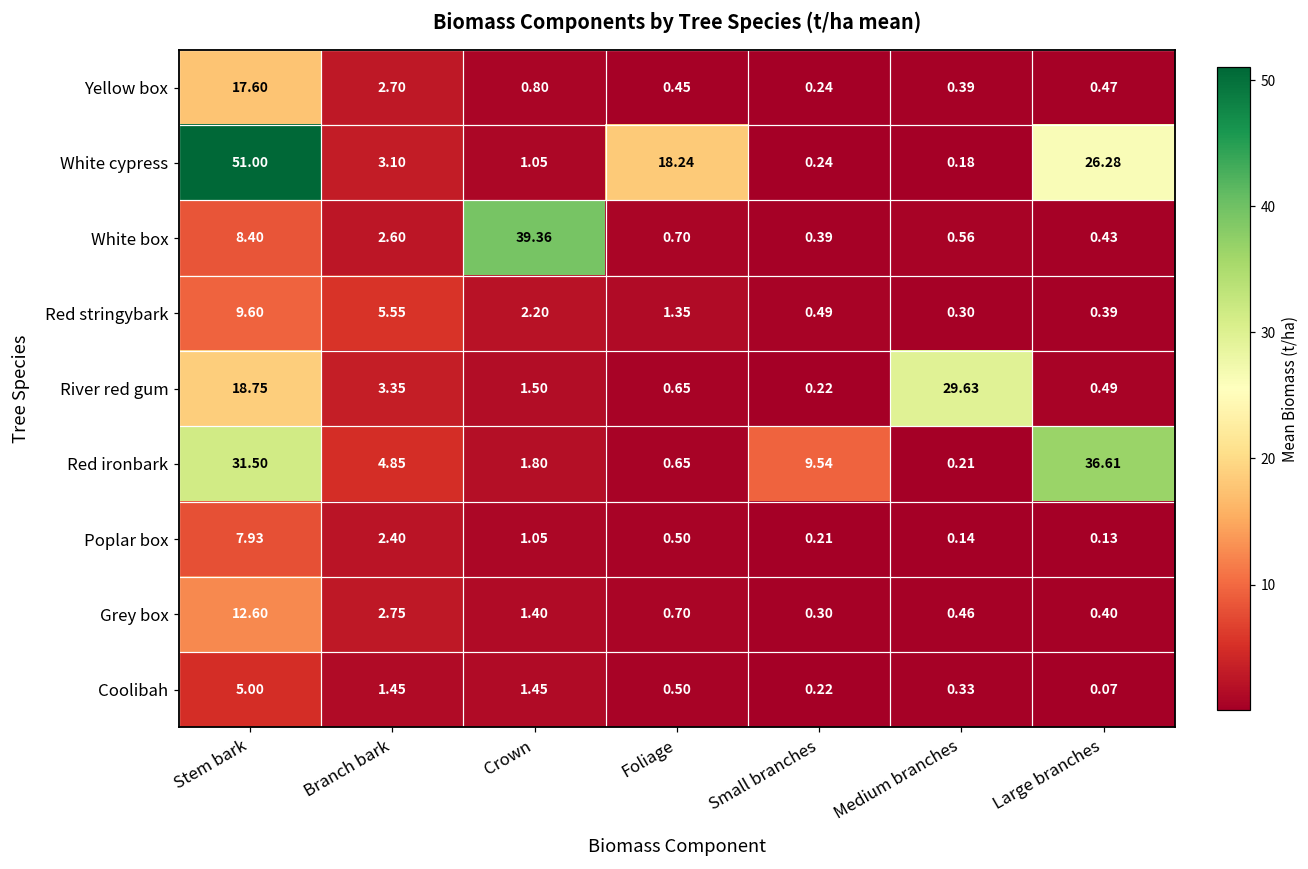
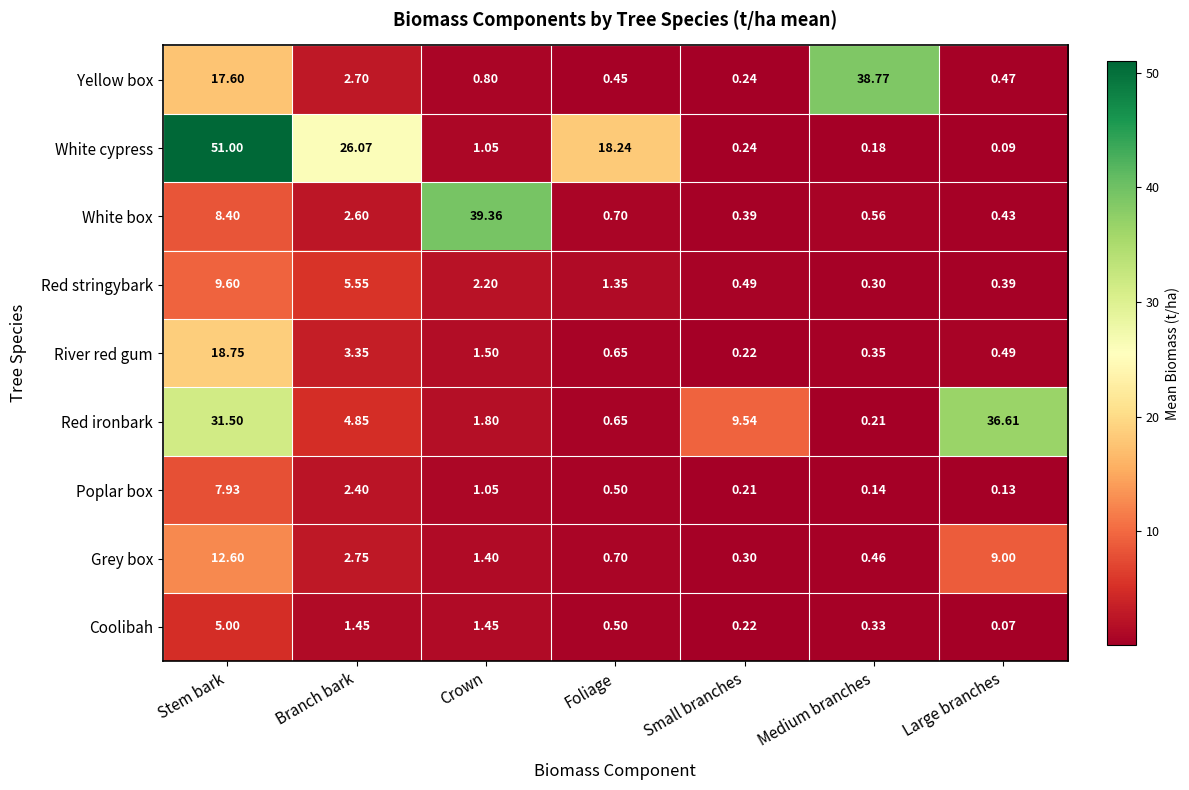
  {
    "Yellow box": {
      "Stem bark": 17.60,
      "Branch bark": 2.70,
      "Crown": 0.80,
      "Foliage": 0.45,
      "Small branches": 0.24,
-     "Medium branches": 0.39,
+     "Medium branches": 38.77,
      "Large branches": 0.47
    },
    "White cypress": {
      "Stem bark": 51.00,
-     "Branch bark": 3.10,
+     "Branch bark": 26.07,
      "Crown": 1.05,
      "Foliage": 18.24,
      "Small branches": 0.24,
      "Medium branches": 0.18,
-     "Large branches": 26.28
+     "Large branches": 0.09
    },
    "White box": {
      "Stem bark": 8.40,
      "Branch bark": 2.60,
      "Crown": 39.36,
      "Foliage": 0.70,
      "Small branches": 0.39,
      "Medium branches": 0.56,
      "Large branches": 0.43
    },
    "Red stringybark": {
      "Stem bark": 9.60,
      "Branch bark": 5.55,
      "Crown": 2.20,
      "Foliage": 1.35,
      "Small branches": 0.49,
      "Medium branches": 0.30,
      "Large branches": 0.39
    },
    "River red gum": {
      "Stem bark": 18.75,
      "Branch bark": 3.35,
      "Crown": 1.50,
      "Foliage": 0.65,
      "Small branches": 0.22,
-     "Medium branches": 29.63,
+     "Medium branches": 0.35,
      "Large branches": 0.49
    },
    "Red ironbark": {
      "Stem bark": 31.50,
      "Branch bark": 4.85,
      "Crown": 1.80,
      "Foliage": 0.65,
      "Small branches": 9.54,
      "Medium branches": 0.21,
      "Large branches": 36.61
    },
    "Poplar box": {
      "Stem bark": 7.93,
      "Branch bark": 2.40,
      "Crown": 1.05,
      "Foliage": 0.50,
      "Small branches": 0.21,
      "Medium branches": 0.14,
      "Large branches": 0.13
    },
    "Grey box": {
      "Stem bark": 12.60,
      "Branch bark": 2.75,
      "Crown": 1.40,
      "Foliage": 0.70,
      "Small branches": 0.30,
      "Medium branches": 0.46,
-     "Large branches": 0.40
+     "Large branches": 9.00
    },
    "Coolibah": {
      "Stem bark": 5.00,
      "Branch bark": 1.45,
      "Crown": 1.45,
      "Foliage": 0.50,
      "Small branches": 0.22,
      "Medium branches": 0.33,
      "Large branches": 0.07
    }
  }
